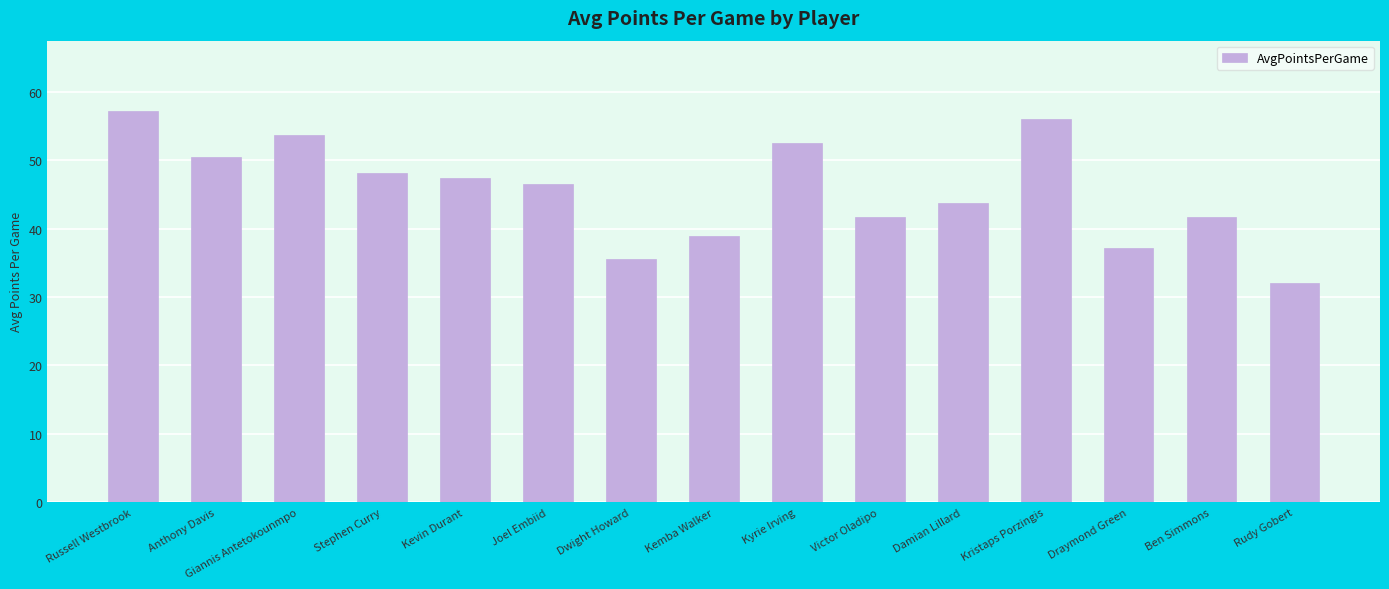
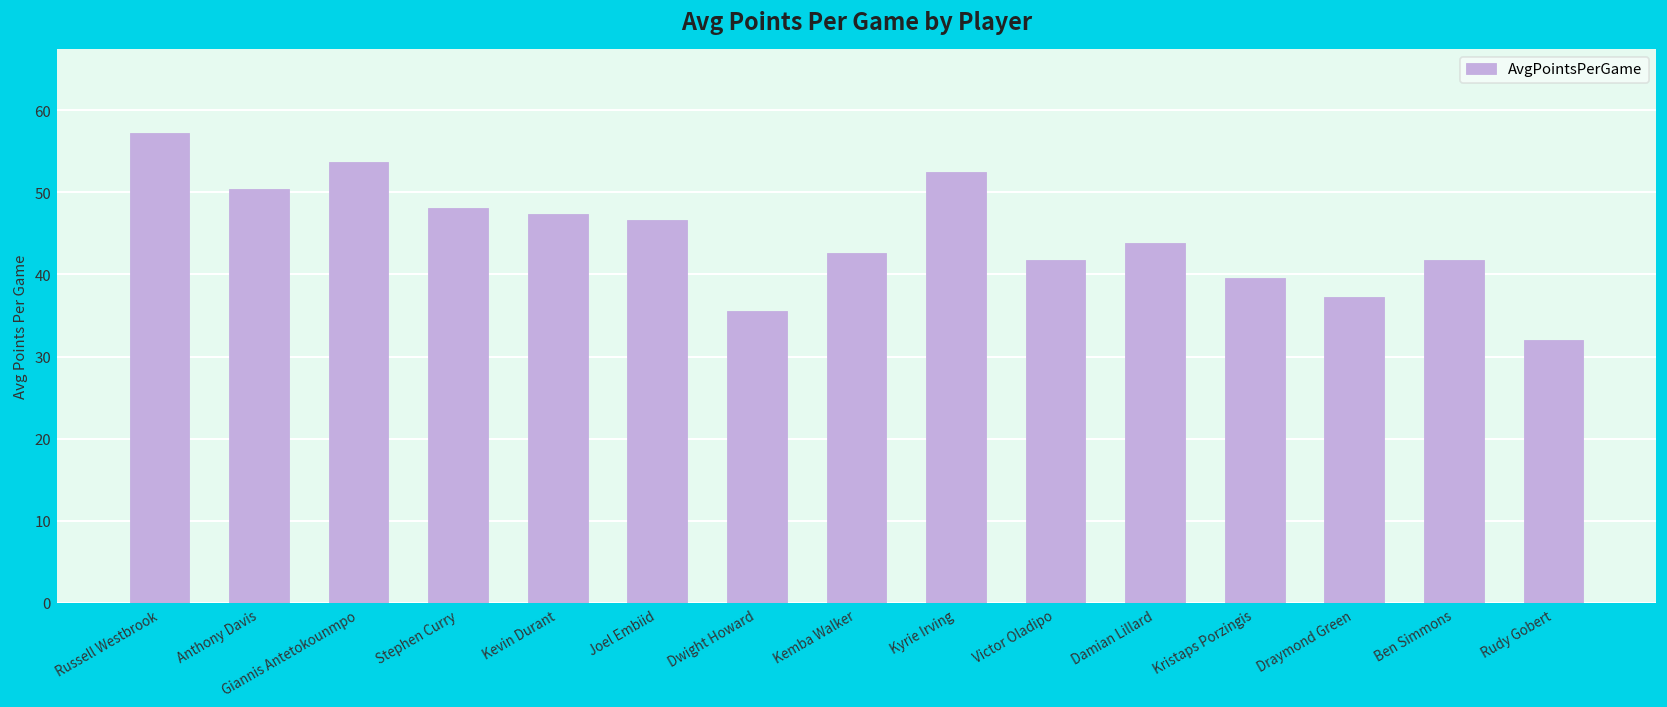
  {
    "Russell Westbrook": 57,
    "Anthony Davis": 50,
    "Giannis Antetokounmpo": 54,
    "Stephen Curry": 48,
    "Kevin Durant": 47,
    "Joel Embiid": 47,
    "Dwight Howard": 36,
-   "Kemba Walker": 39,
+   "Kemba Walker": 43,
    "Kyrie Irving": 52,
    "Victor Oladipo": 42,
    "Damian Lillard": 44,
-   "Kristaps Porzingis": 56,
+   "Kristaps Porzingis": 40,
    "Draymond Green": 37,
    "Ben Simmons": 42,
    "Rudy Gobert": 32
  }
